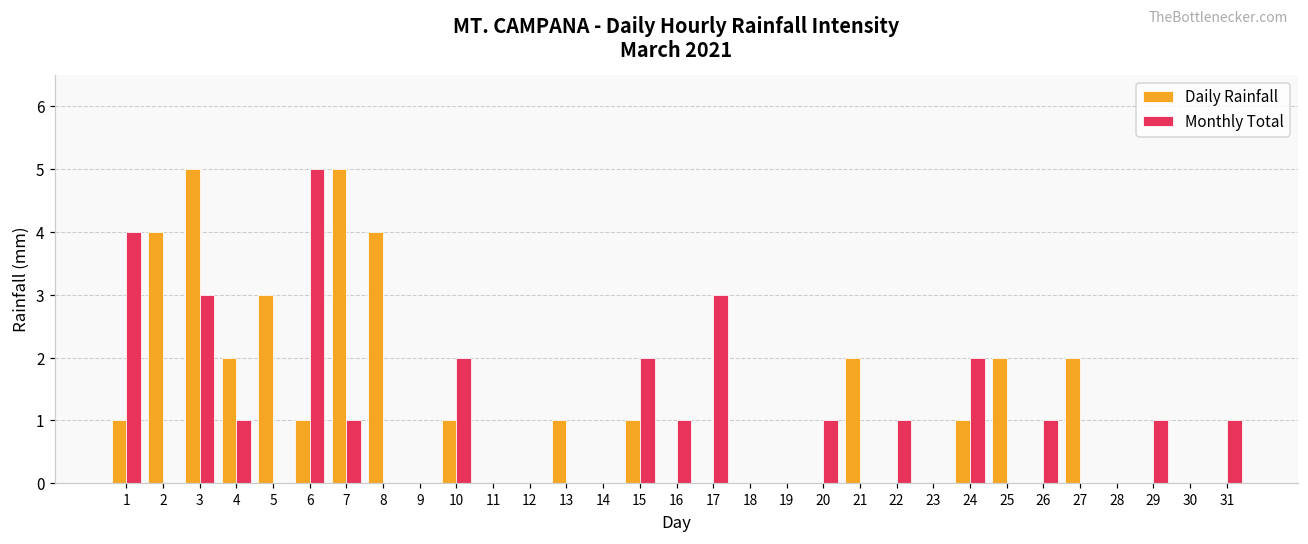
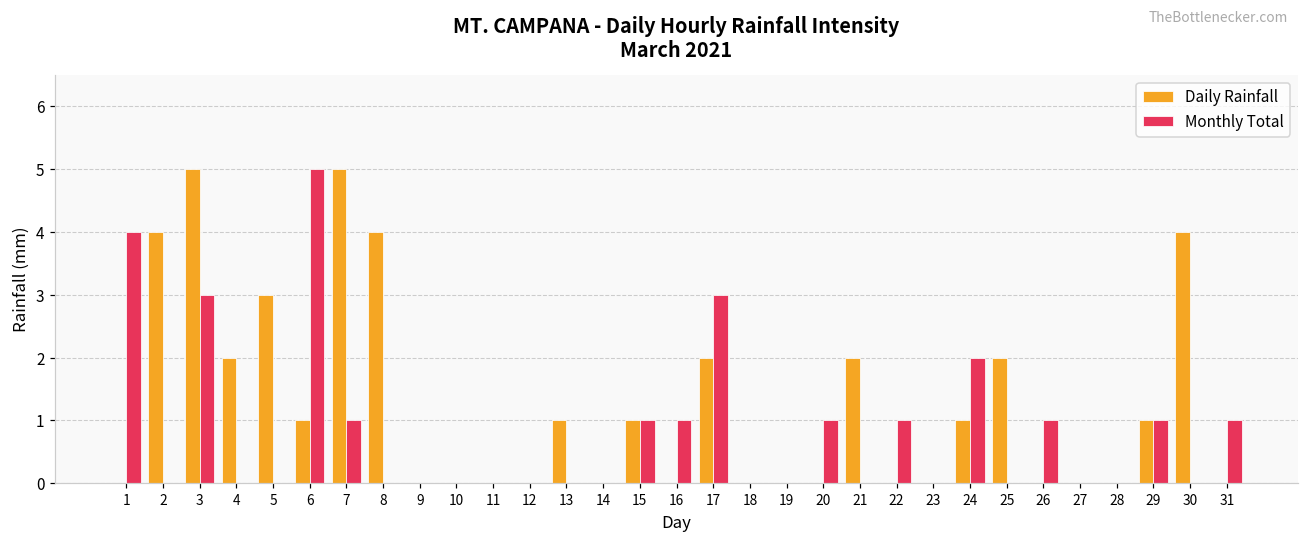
  {
    "Daily Rainfall": {
-     "1": 1,
+     "1": 0,
      "2": 4,
      "3": 5,
      "4": 2,
      "5": 3,
      "6": 1,
      "7": 5,
      "8": 4,
      "9": 0,
-     "10": 1,
+     "10": 0,
      "11": 0,
      "12": 0,
      "13": 1,
      "14": 0,
      "15": 1,
      "16": 0,
-     "17": 0,
+     "17": 2,
      "18": 0,
      "19": 0,
      "20": 0,
      "21": 2,
      "22": 0,
      "23": 0,
      "24": 1,
      "25": 2,
      "26": 0,
-     "27": 2,
+     "27": 0,
      "28": 0,
-     "29": 0,
-     "30": 0,
+     "29": 1,
+     "30": 4,
      "31": 0
    },
    "Monthly Total": {
      "1": 4,
      "2": 0,
      "3": 3,
-     "4": 1,
+     "4": 0,
      "5": 0,
      "6": 5,
      "7": 1,
      "8": 0,
      "9": 0,
-     "10": 2,
+     "10": 0,
      "11": 0,
      "12": 0,
      "13": 0,
      "14": 0,
-     "15": 2,
+     "15": 1,
      "16": 1,
      "17": 3,
      "18": 0,
      "19": 0,
      "20": 1,
      "21": 0,
      "22": 1,
      "23": 0,
      "24": 2,
      "25": 0,
      "26": 1,
      "27": 0,
      "28": 0,
      "29": 1,
      "30": 0,
      "31": 1
    }
  }
